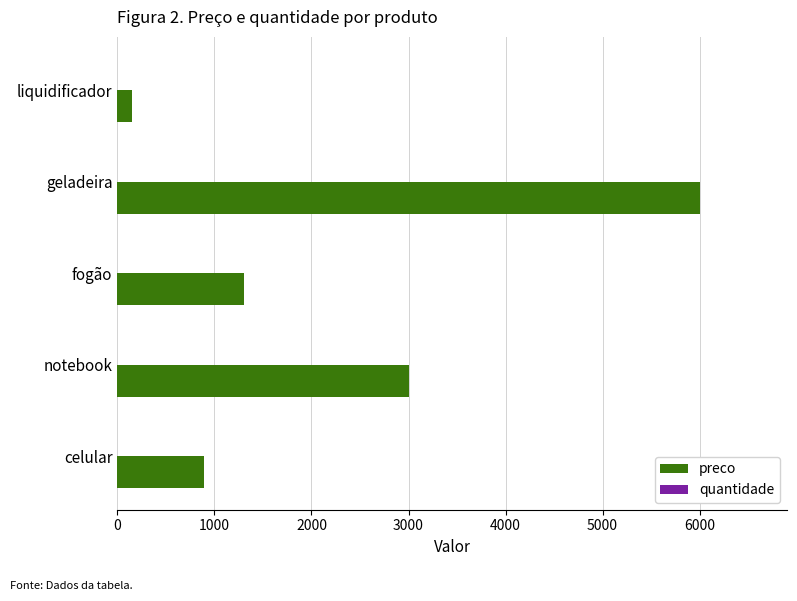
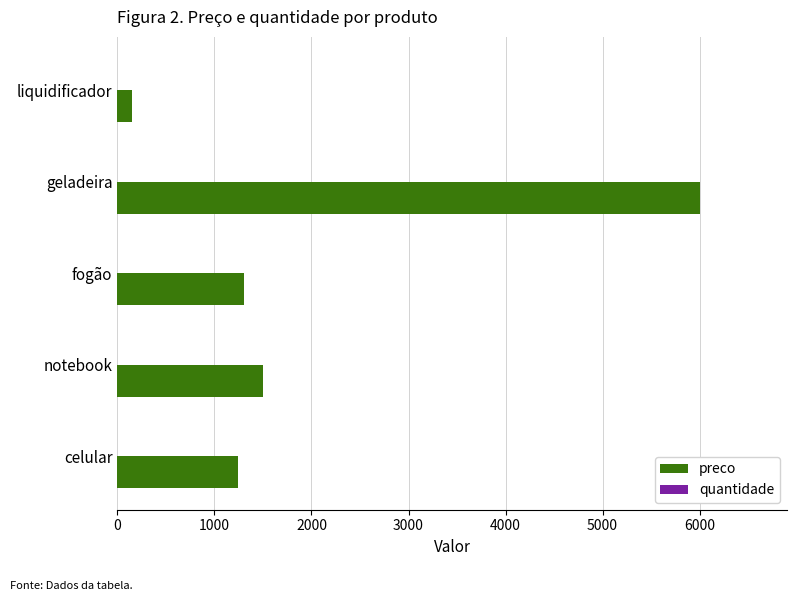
  {
    "preco": {
      "liquidificador": 200,
      "geladeira": 6000,
      "fogão": 1300,
-     "notebook": 3000,
-     "celular": 900
+     "notebook": 1500,
+     "celular": 1200
    }
  }
